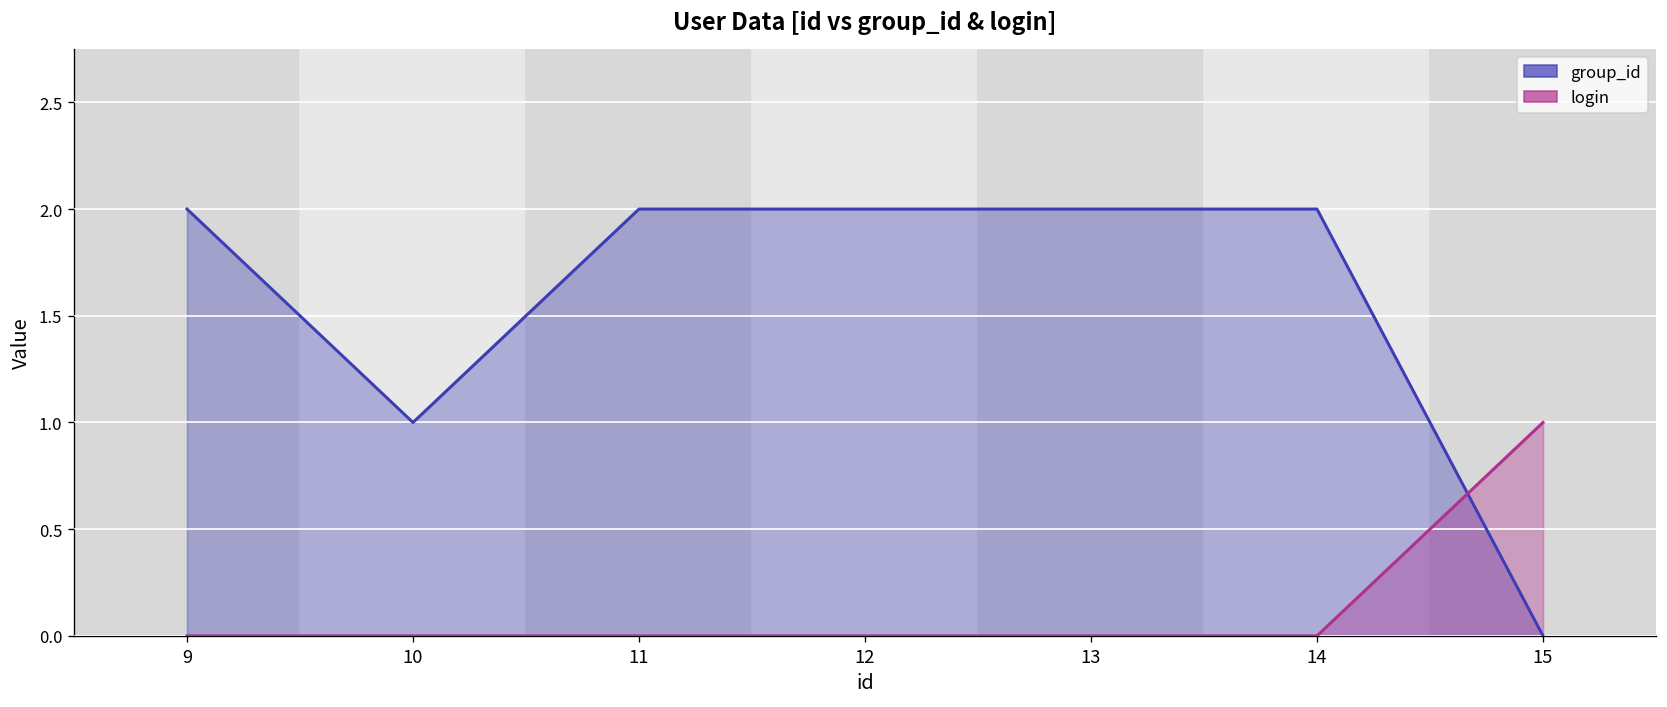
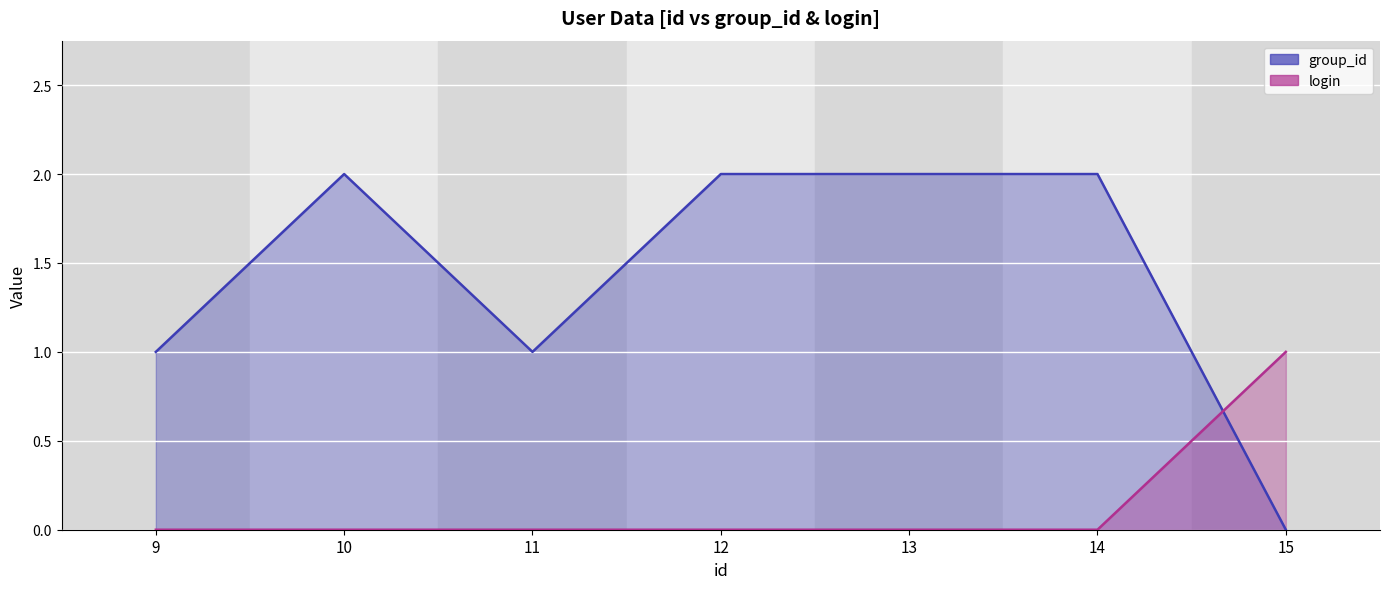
  {
    "group_id": {
-     "9": 2,
-     "10": 1,
-     "11": 2,
+     "9": 1,
+     "10": 2,
+     "11": 1,
      "12": 2,
      "13": 2,
      "14": 2,
      "15": 0
    },
    "login": {
      "9": 0,
      "10": 0,
      "11": 0,
      "12": 0,
      "13": 0,
      "14": 0,
      "15": 1
    }
  }
